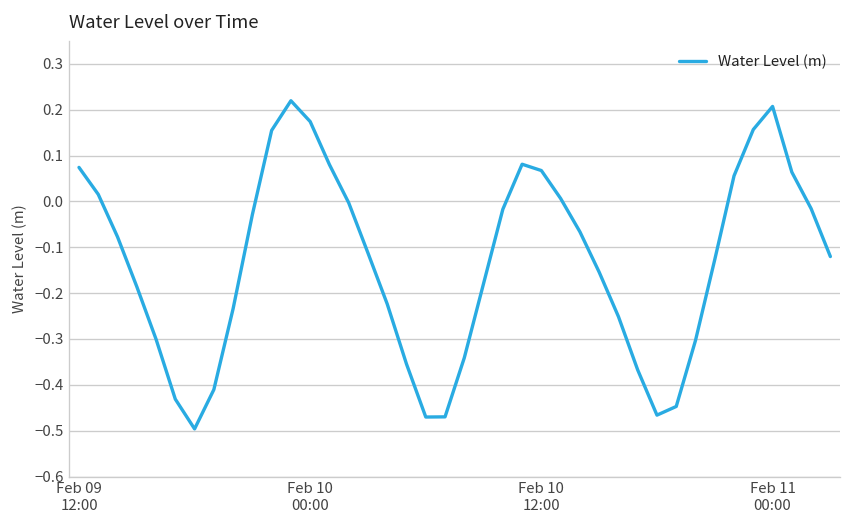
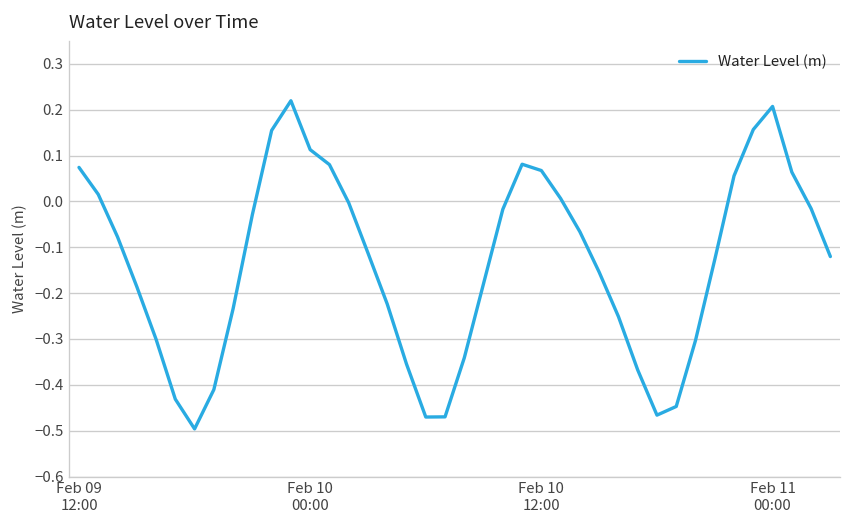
  {
    "Feb 09 12:00": 0.07,
-   "Feb 10 00:00": 0.17,
+   "Feb 10 00:00": 0.11,
    "Feb 10 12:00": 0.07,
    "Feb 11 00:00": 0.21
  }
